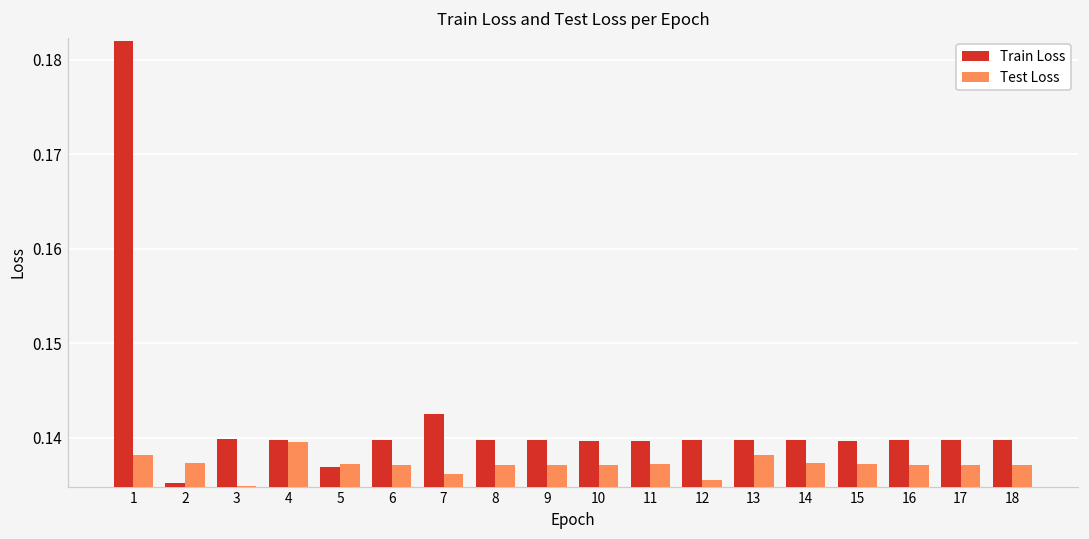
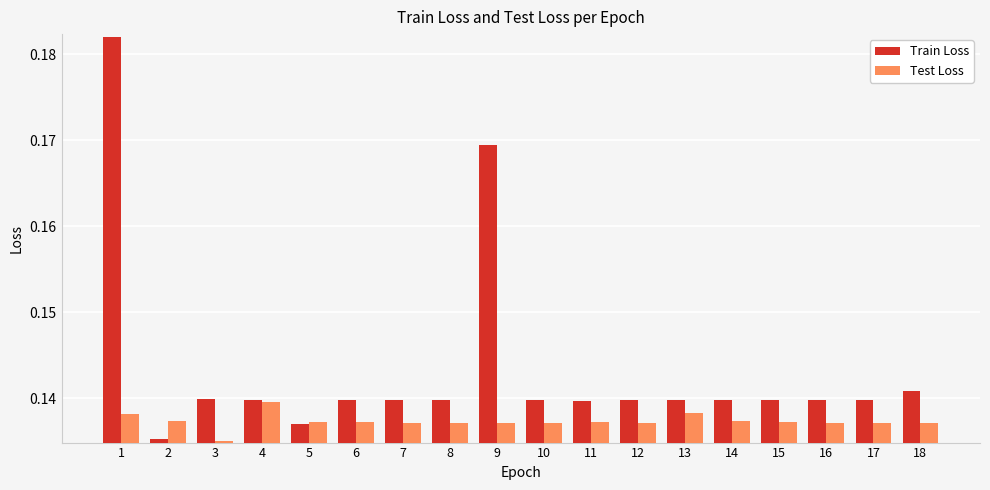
  {
    "Train Loss": {
      "1": 0.182,
      "2": 0.135,
      "3": 0.140,
      "4": 0.140,
      "5": 0.137,
      "6": 0.140,
-     "7": 0.143,
+     "7": 0.140,
      "8": 0.140,
-     "9": 0.140,
+     "9": 0.169,
      "10": 0.140,
      "11": 0.140,
      "12": 0.140,
      "13": 0.140,
      "14": 0.140,
      "15": 0.140,
      "16": 0.140,
      "17": 0.140,
-     "18": 0.140
+     "18": 0.141
    },
    "Test Loss": {
      "1": 0.138,
      "2": 0.137,
      "3": 0.135,
      "4": 0.140,
      "5": 0.137,
      "6": 0.137,
-     "7": 0.136,
+     "7": 0.137,
      "8": 0.137,
      "9": 0.137,
      "10": 0.137,
      "11": 0.137,
-     "12": 0.136,
+     "12": 0.137,
      "13": 0.138,
      "14": 0.137,
      "15": 0.137,
      "16": 0.137,
      "17": 0.137,
      "18": 0.137
    }
  }
